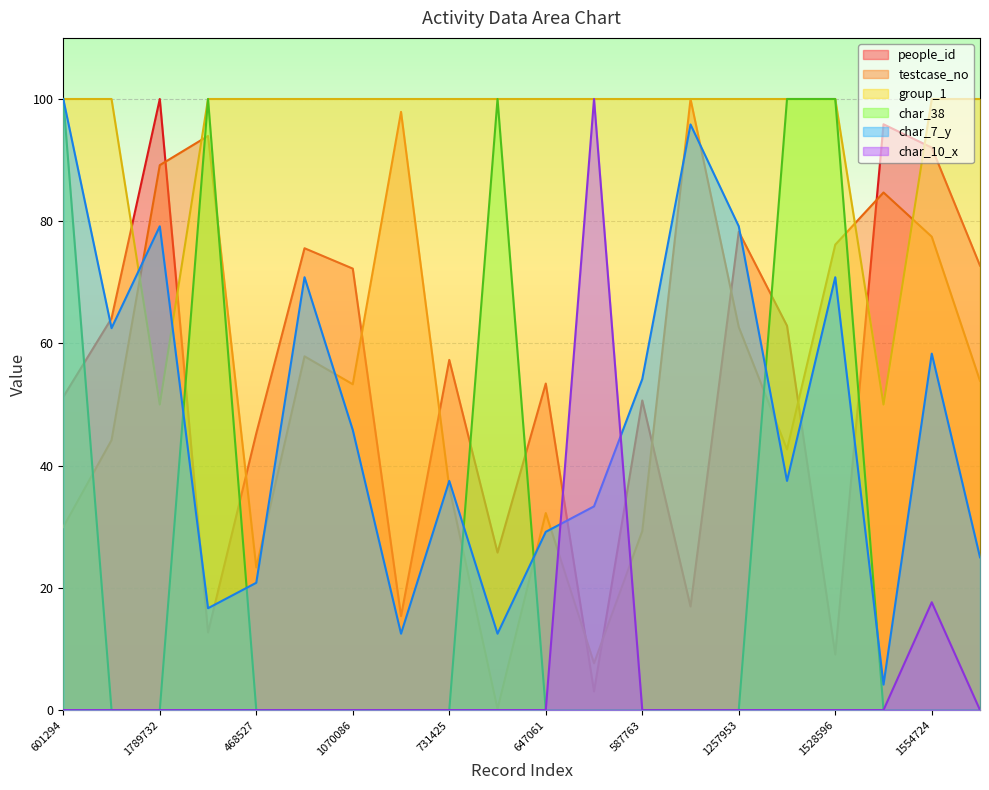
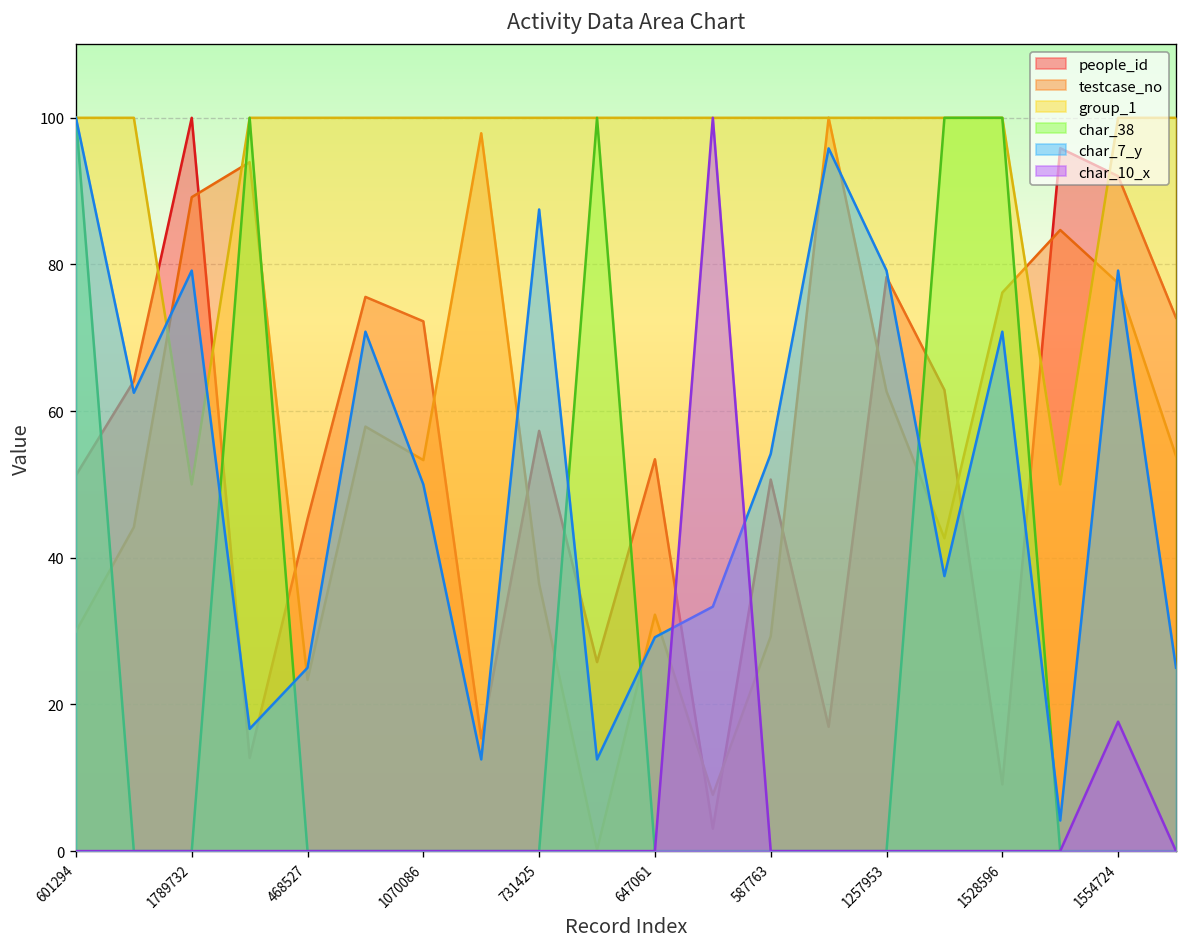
  {
    "group_1": {
      "1789732": 50,
      "468527": 100,
      "1070086": 100,
      "731425": 100,
      "647061": 100,
      "587763": 100,
      "1257953": 100
    },
    "char_38": {
      "1554724": 0
    },
    "char_7_y": {
      "1789732": 79,
-     "468527": 21,
-     "1070086": 46,
-     "731425": 38,
+     "468527": 25,
+     "1070086": 50,
+     "731425": 88,
      "647061": 29,
      "587763": 54,
      "1257953": 79,
      "1528596": 71,
-     "1554724": 58
+     "1554724": 79
    },
    "char_10_x": {
      "601294": 0,
      "1528596": 0,
      "1554724": 18
    }
  }
